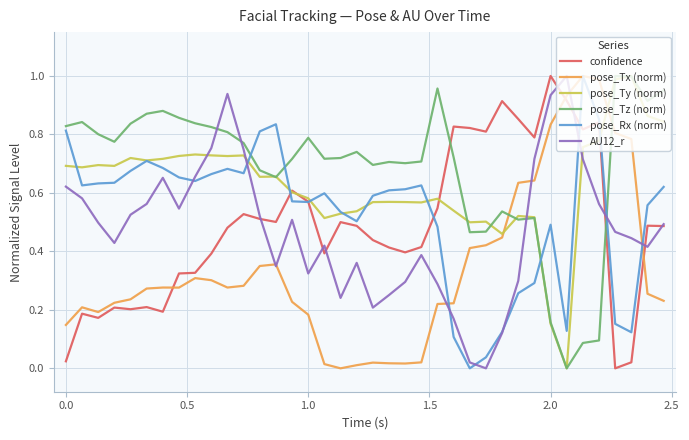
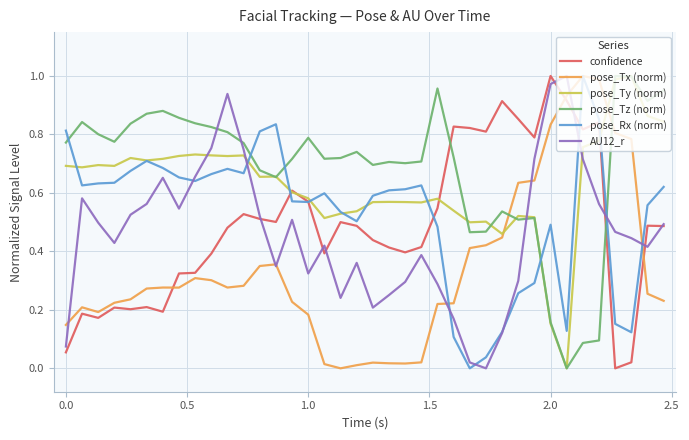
  {
    "confidence": {
-     "0.0": 0.02,
+     "0.0": 0.05,
      "2.0": 1.00
    },
    "pose_Tz (norm)": {
-     "0.0": 0.83,
+     "0.0": 0.77,
      "1.0": 0.79
    },
    "pose_Rx (norm)": {
      "0.0": 0.81,
      "2.0": 0.49
    },
    "AU12_r": {
-     "0.0": 0.62,
+     "0.0": 0.07,
      "1.0": 0.32,
-     "2.0": 0.93
+     "2.0": 0.97
    }
  }
